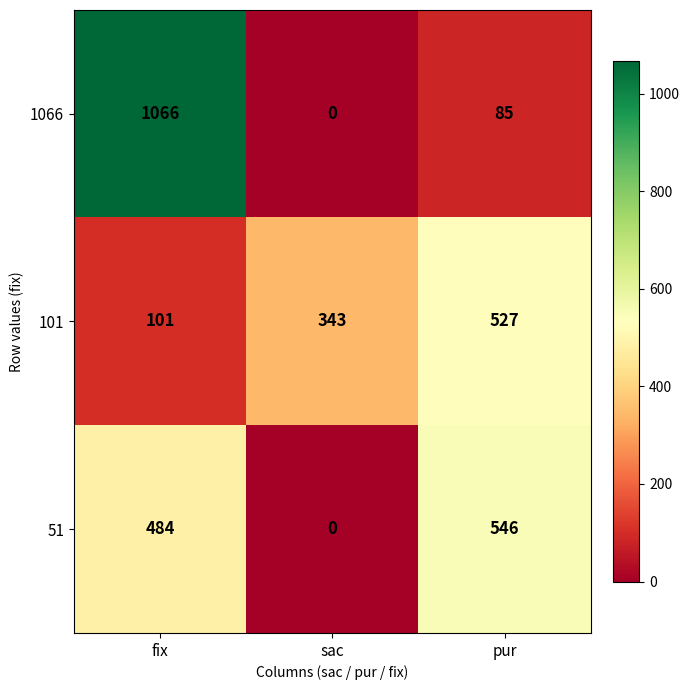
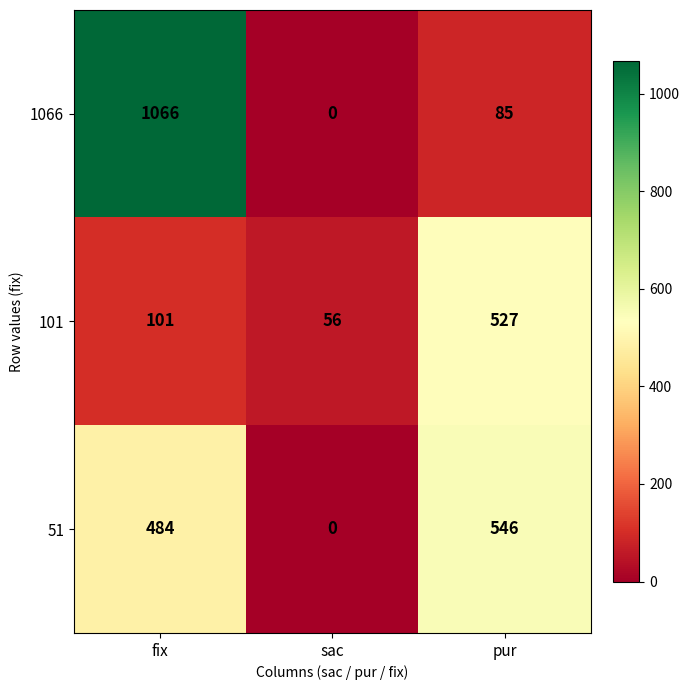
  {
    "1066": {
      "fix": 1066,
      "sac": 0,
      "pur": 85
    },
    "101": {
      "fix": 101,
-     "sac": 343,
+     "sac": 56,
      "pur": 527
    },
    "51": {
      "fix": 484,
      "sac": 0,
      "pur": 546
    }
  }
